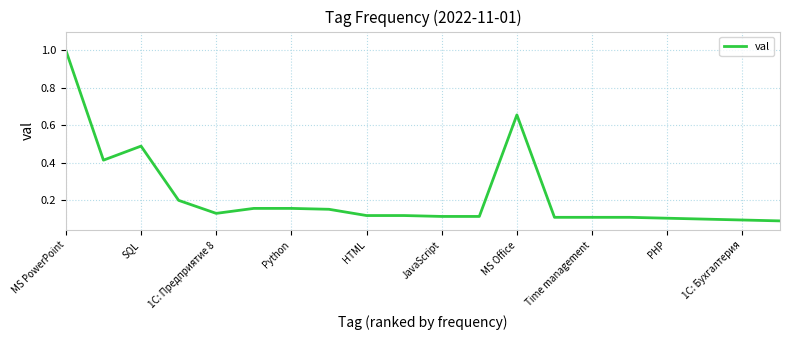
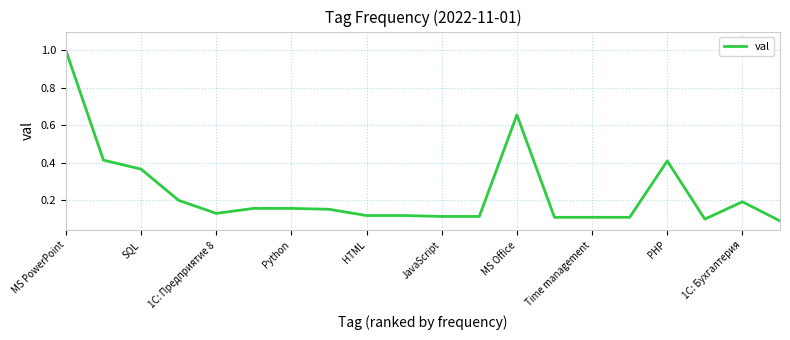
  {
    "MS PowerPoint": 1.00,
-   "SQL": 0.49,
+   "SQL": 0.37,
    "1С: Предприятие 8": 0.13,
    "Python": 0.16,
    "HTML": 0.12,
    "JavaScript": 0.11,
    "MS Office": 0.66,
    "Time management": 0.11,
-   "PHP": 0.10,
-   "1C: Бухгалтерия": 0.10
+   "PHP": 0.41,
+   "1C: Бухгалтерия": 0.19
  }
